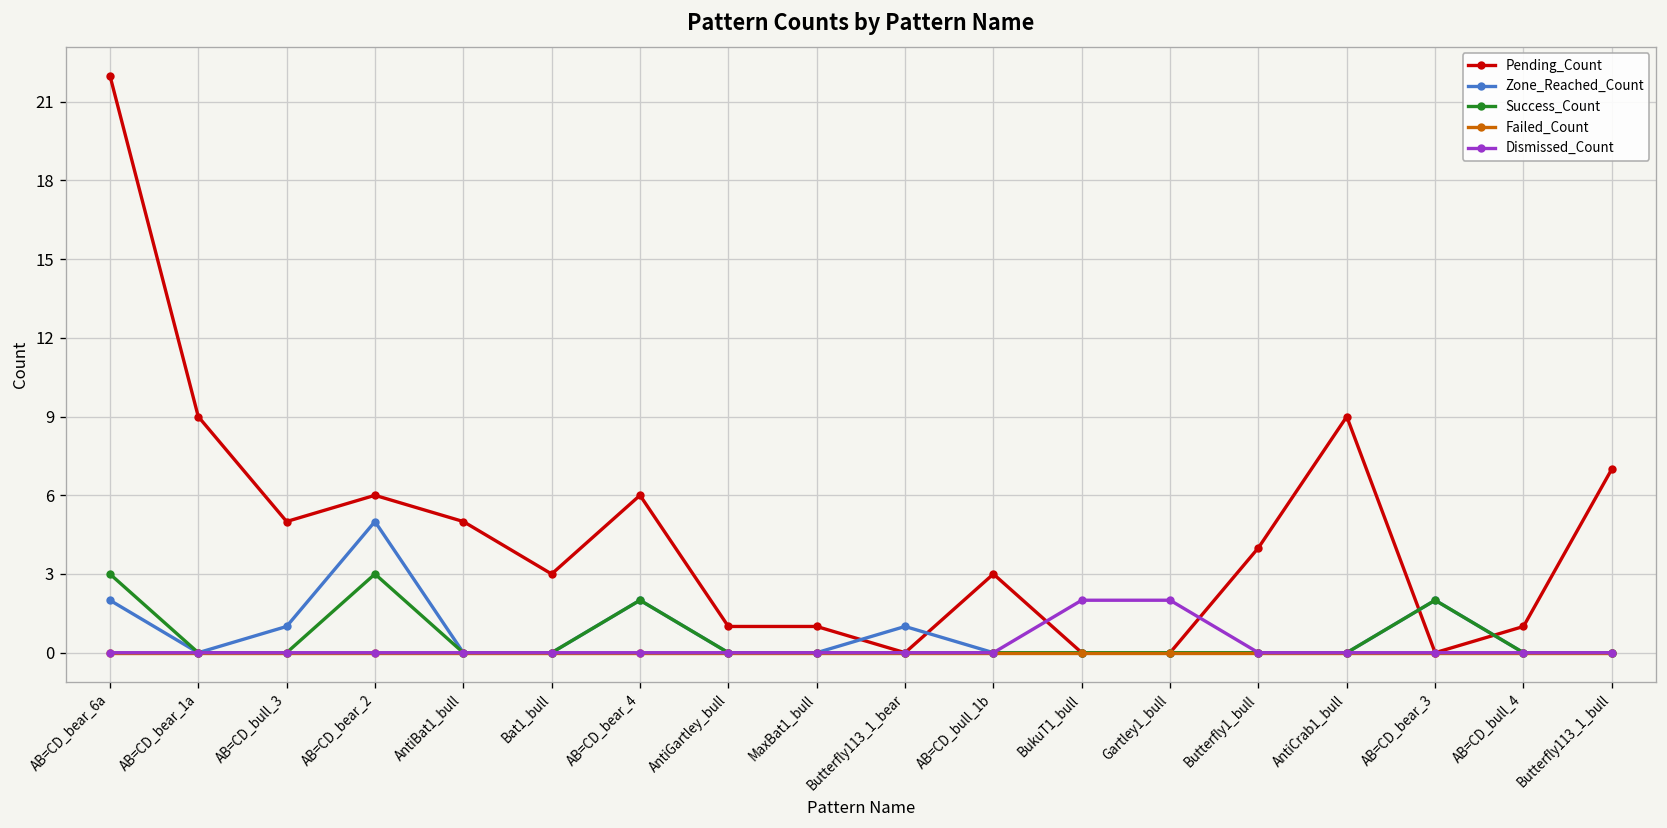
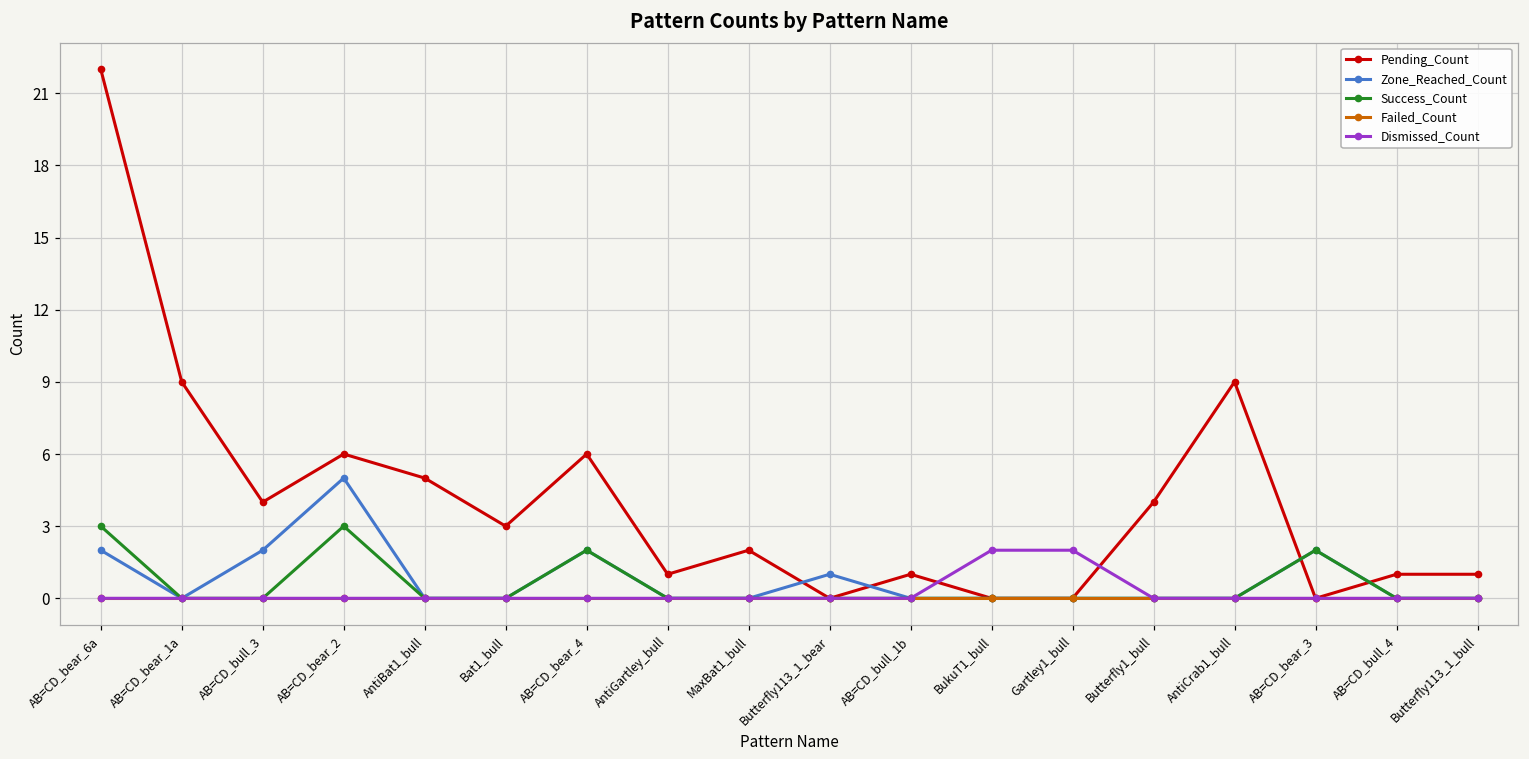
  {
    "Pending_Count": {
      "AB=CD_bear_6a": 22,
      "AB=CD_bear_1a": 9,
-     "AB=CD_bull_3": 5,
+     "AB=CD_bull_3": 4,
      "AB=CD_bear_2": 6,
      "AntiBat1_bull": 5,
      "Bat1_bull": 3,
      "AB=CD_bear_4": 6,
      "AntiGartley_bull": 1,
-     "MaxBat1_bull": 1,
-     "AB=CD_bull_1b": 3,
+     "MaxBat1_bull": 2,
+     "AB=CD_bull_1b": 1,
      "Butterfly1_bull": 4,
      "AntiCrab1_bull": 9,
      "AB=CD_bull_4": 1,
-     "Butterfly113_1_bull": 7
+     "Butterfly113_1_bull": 1
    },
    "Zone_Reached_Count": {
      "AB=CD_bear_6a": 2,
-     "AB=CD_bull_3": 1,
+     "AB=CD_bull_3": 2,
      "AB=CD_bear_2": 5,
      "Butterfly113_1_bear": 1
    },
    "Success_Count": {
      "AB=CD_bear_6a": 3,
      "AB=CD_bear_2": 3
    },
    "Dismissed_Count": {
      "BukuT1_bull": 2,
      "Gartley1_bull": 2
    }
  }
